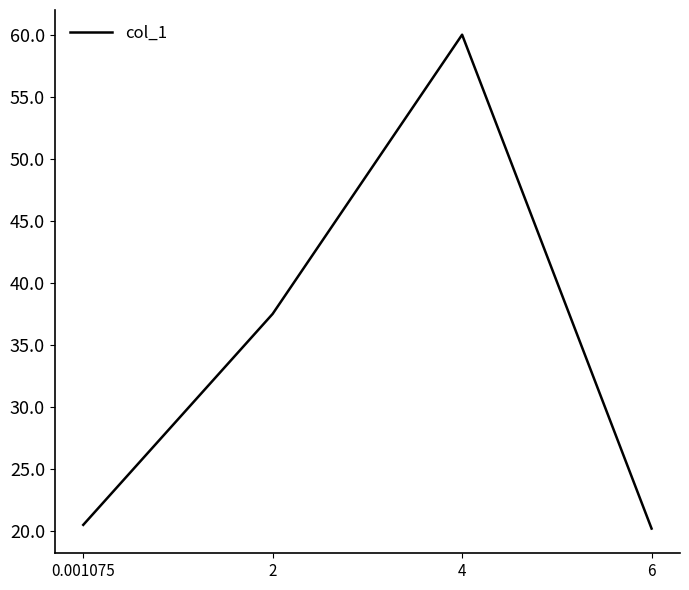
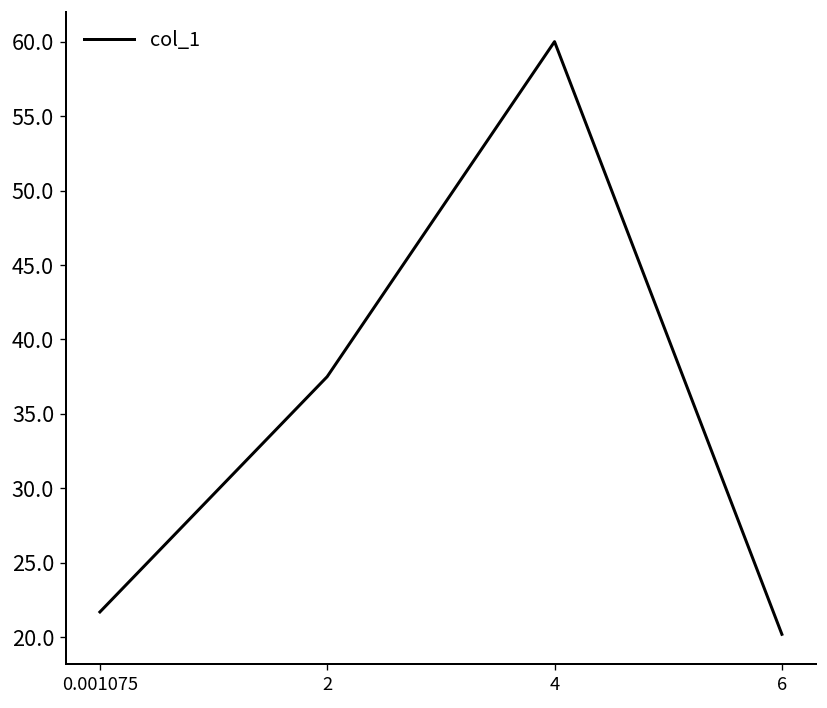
  {
-   "0.001075": 20.5,
+   "0.001075": 21.7,
    "2": 37.5,
    "4": 60.0,
    "6": 20.2
  }
